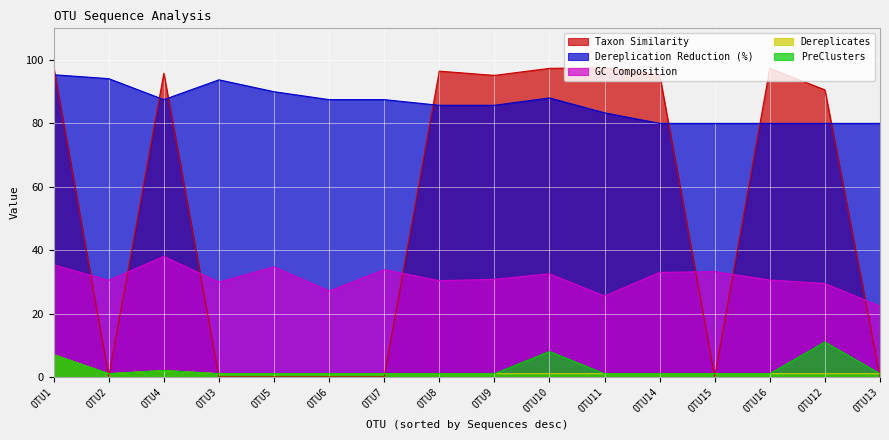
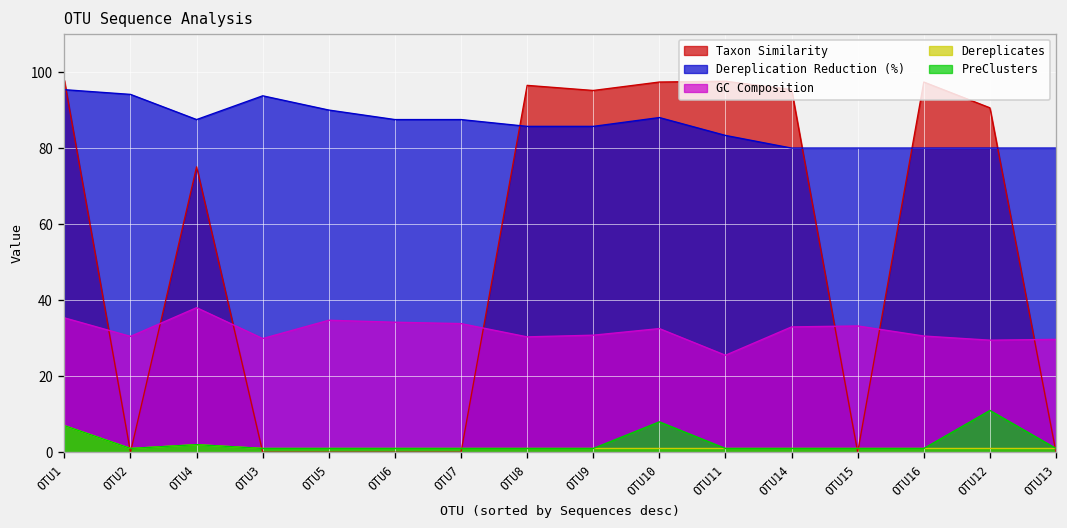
  {
    "Taxon Similarity": {
      "OTU1": 98,
      "OTU2": 0,
-     "OTU4": 96,
+     "OTU4": 75,
      "OTU3": 0,
      "OTU5": 0,
      "OTU6": 0,
      "OTU7": 0,
      "OTU8": 96,
      "OTU9": 95,
      "OTU10": 97,
      "OTU15": 0,
      "OTU12": 91,
      "OTU13": 0
    },
    "Dereplication Reduction (%)": {
      "OTU1": 95,
      "OTU2": 94,
      "OTU4": 88,
      "OTU3": 94,
      "OTU5": 90,
      "OTU6": 88,
      "OTU7": 88,
      "OTU8": 86,
      "OTU9": 86,
      "OTU10": 88,
      "OTU11": 83,
      "OTU14": 80,
      "OTU15": 80,
      "OTU16": 80,
      "OTU12": 80,
      "OTU13": 80
    },
    "GC Composition": {
      "OTU1": 35,
      "OTU2": 30,
      "OTU4": 38,
      "OTU3": 30,
      "OTU5": 35,
-     "OTU6": 27,
+     "OTU6": 34,
      "OTU7": 34,
      "OTU8": 30,
      "OTU9": 31,
      "OTU10": 33,
      "OTU11": 26,
      "OTU14": 33,
      "OTU15": 33,
      "OTU16": 31,
      "OTU12": 29,
-     "OTU13": 22
+     "OTU13": 30
    },
    "Dereplicates": {
      "OTU10": 1,
      "OTU12": 1
    },
    "PreClusters": {
      "OTU10": 8,
      "OTU12": 11
    }
  }
